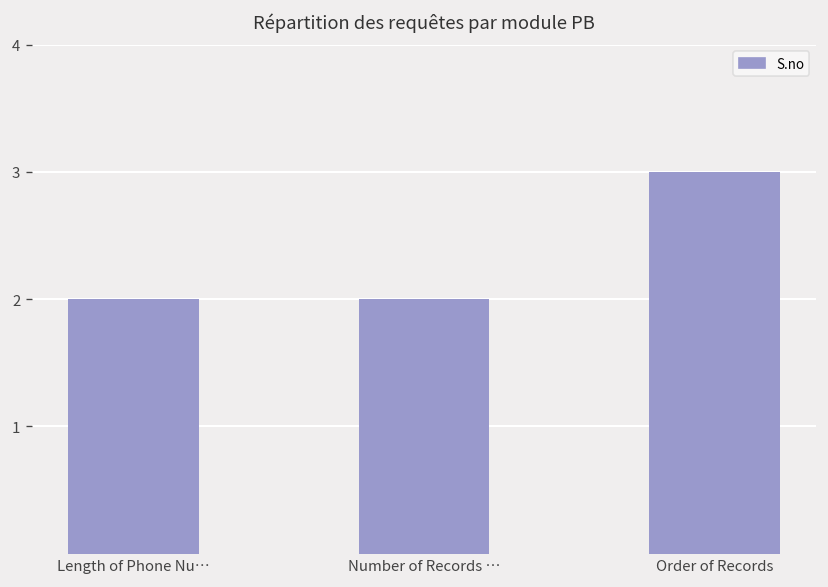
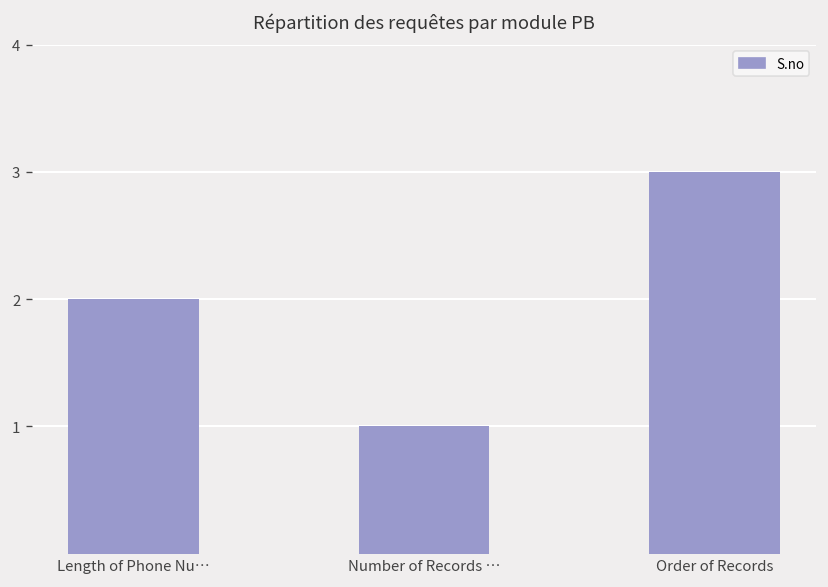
  {
    "Length of Phone Nu…": 2,
-   "Number of Records …": 2,
+   "Number of Records …": 1,
    "Order of Records": 3
  }
